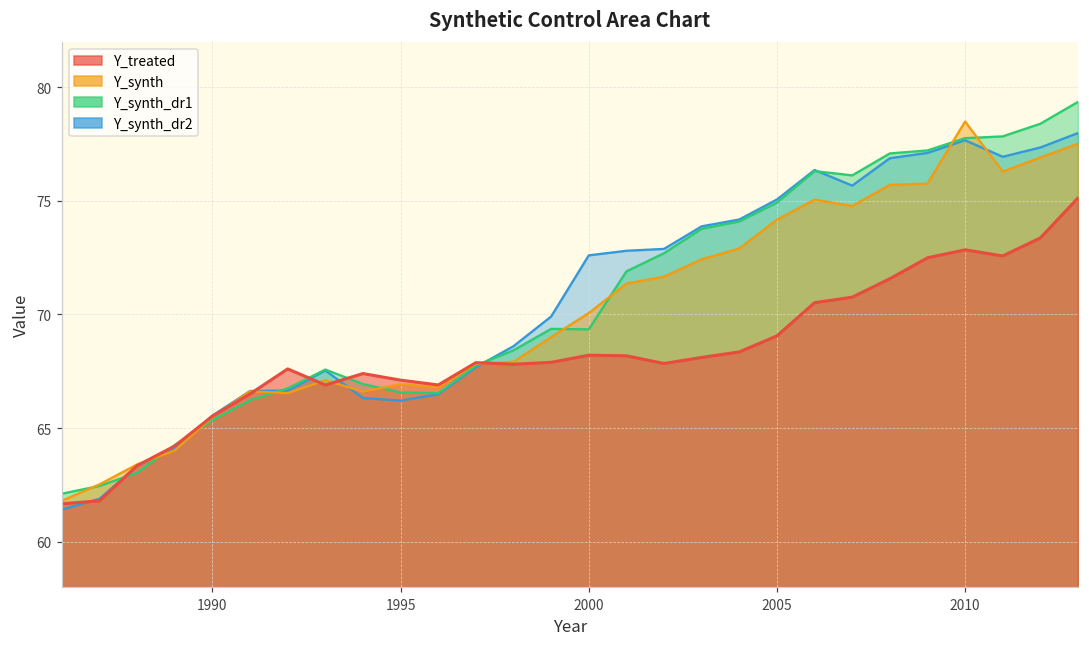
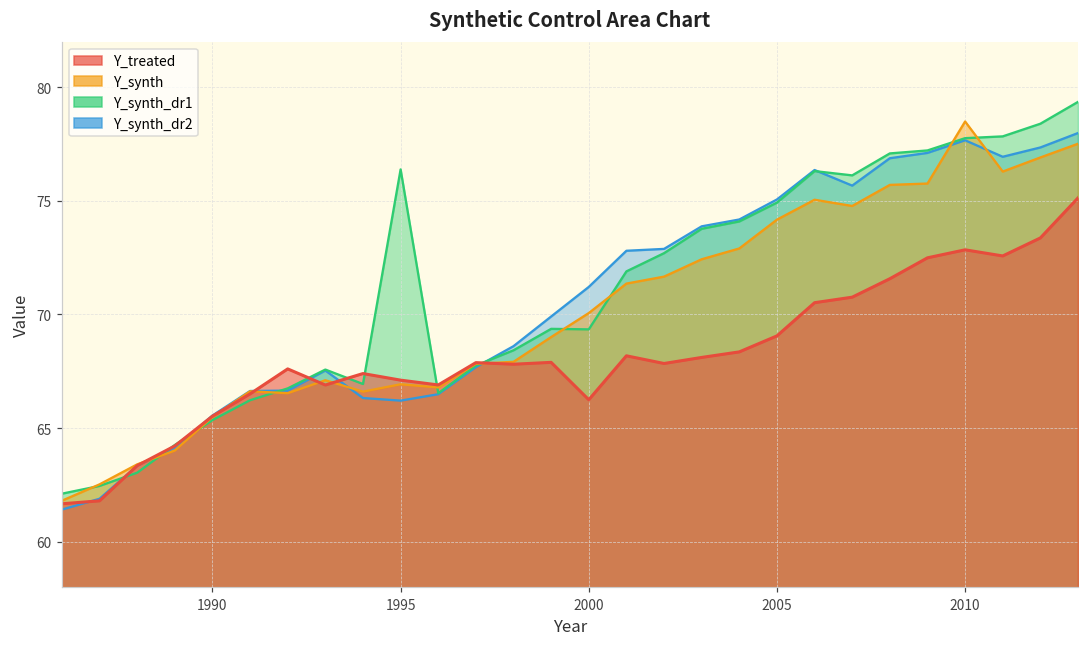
  {
    "Y_synth_dr2": {
      "1995": 66.2,
-     "2000": 72.6,
+     "2000": 71.2,
      "2005": 75.1
    },
    "Y_synth_dr1": {
      "1990": 65.4,
-     "1995": 66.6,
+     "1995": 76.4,
      "2000": 69.3,
      "2005": 74.9
    },
    "Y_synth": {
      "1995": 66.9,
      "2000": 70.1,
      "2005": 74.2,
      "2010": 78.5
    },
    "Y_treated": {
      "1995": 67.1,
-     "2000": 68.2,
+     "2000": 66.2,
      "2005": 69.1,
      "2010": 72.8
    }
  }
